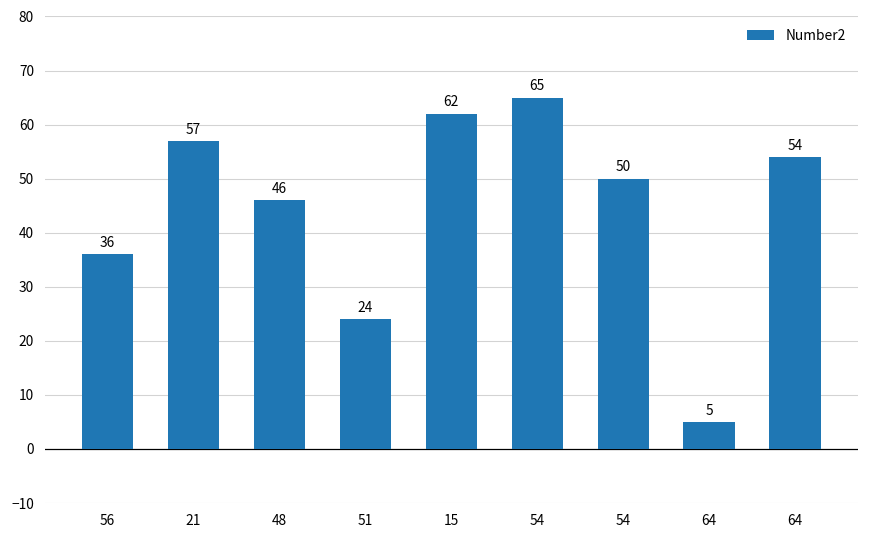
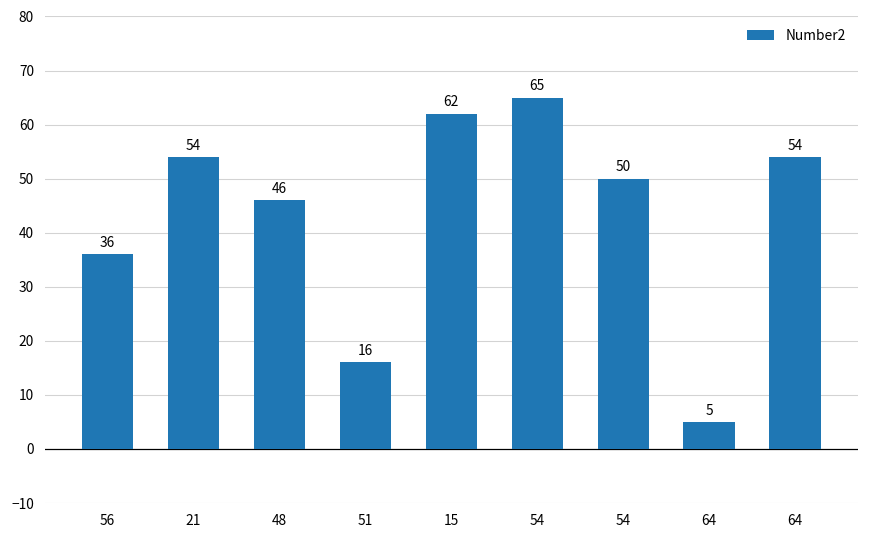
  {
    "56": 36,
-   "21": 57,
+   "21": 54,
    "48": 46,
-   "51": 24,
+   "51": 16,
    "15": 62
  }
